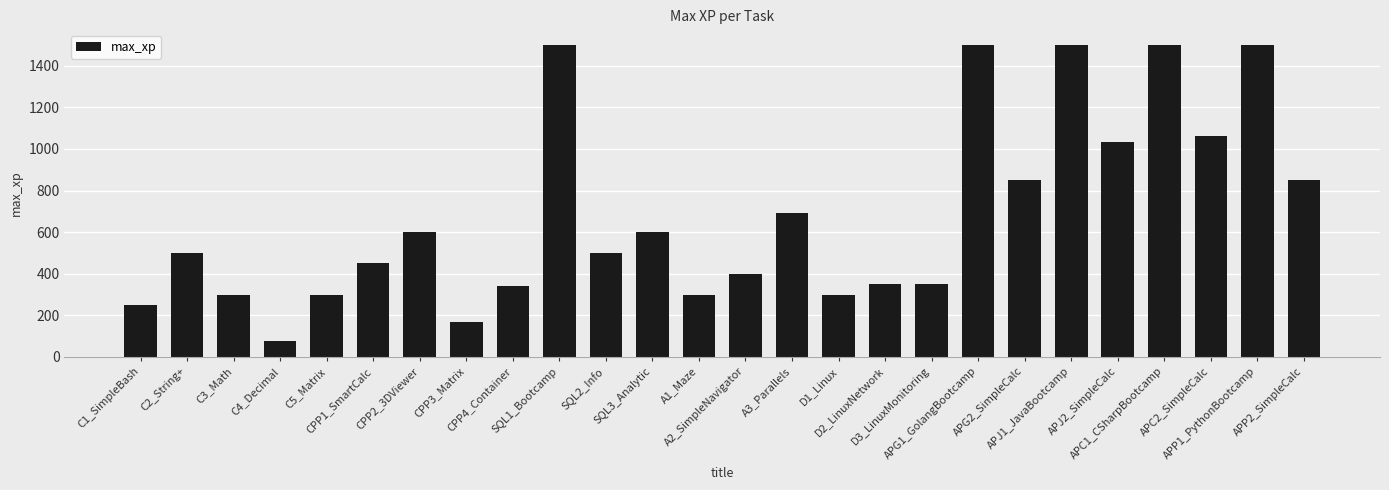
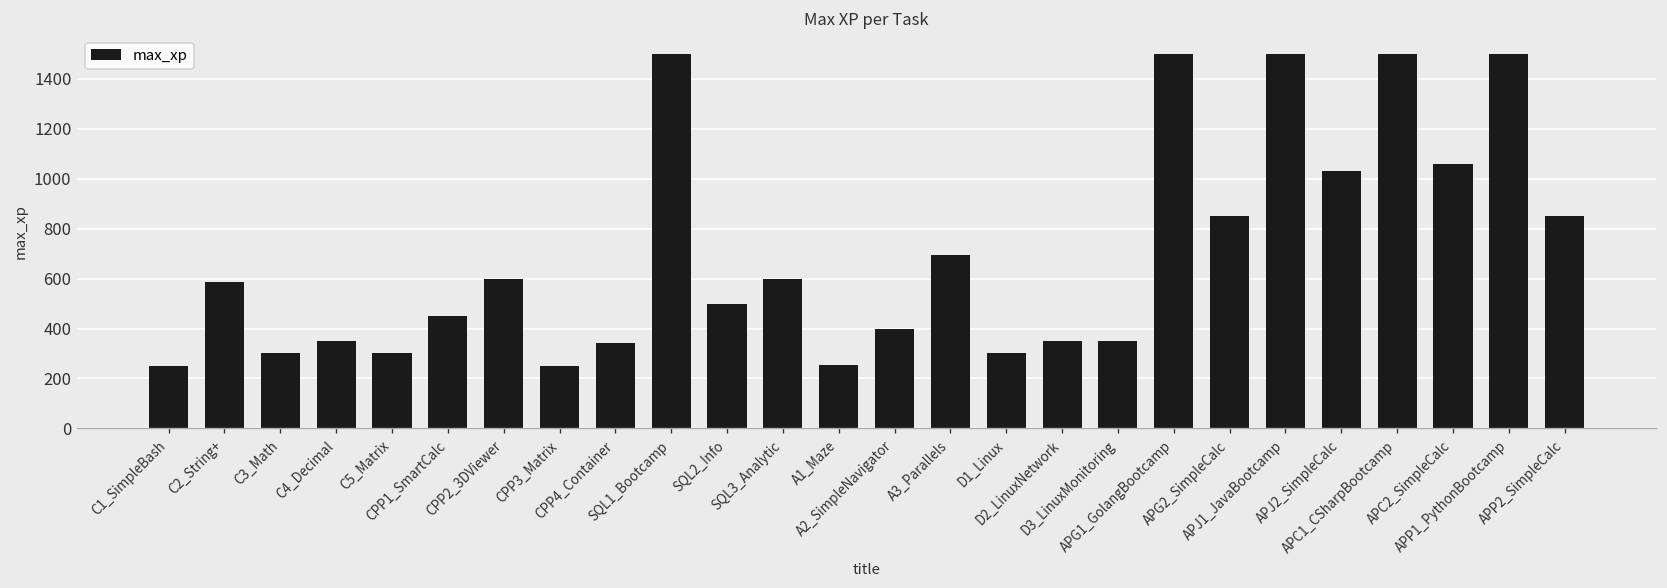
  {
    "C1_SimpleBash": 250,
-   "C2_String+": 500,
+   "C2_String+": 590,
    "C3_Math": 300,
-   "C4_Decimal": 80,
+   "C4_Decimal": 350,
    "C5_Matrix": 300,
    "CPP1_SmartCalc": 450,
    "CPP2_3DViewer": 600,
-   "CPP3_Matrix": 170,
+   "CPP3_Matrix": 250,
    "CPP4_Container": 340,
    "SQL1_Bootcamp": 1500,
    "SQL2_Info": 500,
    "SQL3_Analytic": 600,
-   "A1_Maze": 300,
+   "A1_Maze": 260,
    "A2_SimpleNavigator": 400,
    "A3_Parallels": 690,
    "D1_Linux": 300,
    "D2_LinuxNetwork": 350,
    "D3_LinuxMonitoring": 350,
    "APG1_GolangBootcamp": 1500,
    "APG2_SimpleCalc": 850,
    "APJ1_JavaBootcamp": 1500,
    "APJ2_SimpleCalc": 1030,
    "APC1_CSharpBootcamp": 1500,
    "APC2_SimpleCalc": 1060,
    "APP1_PythonBootcamp": 1500,
    "APP2_SimpleCalc": 850
  }
